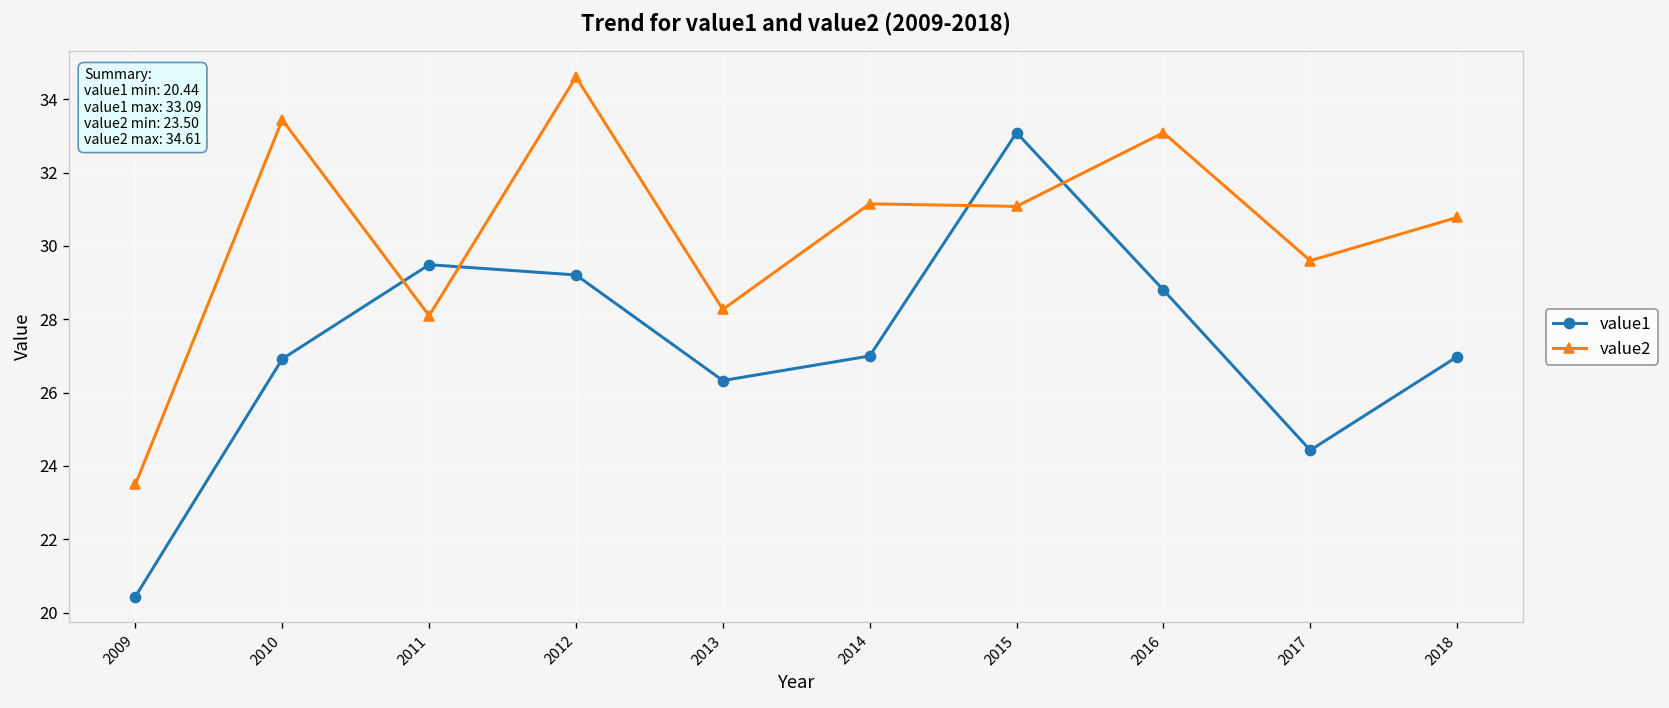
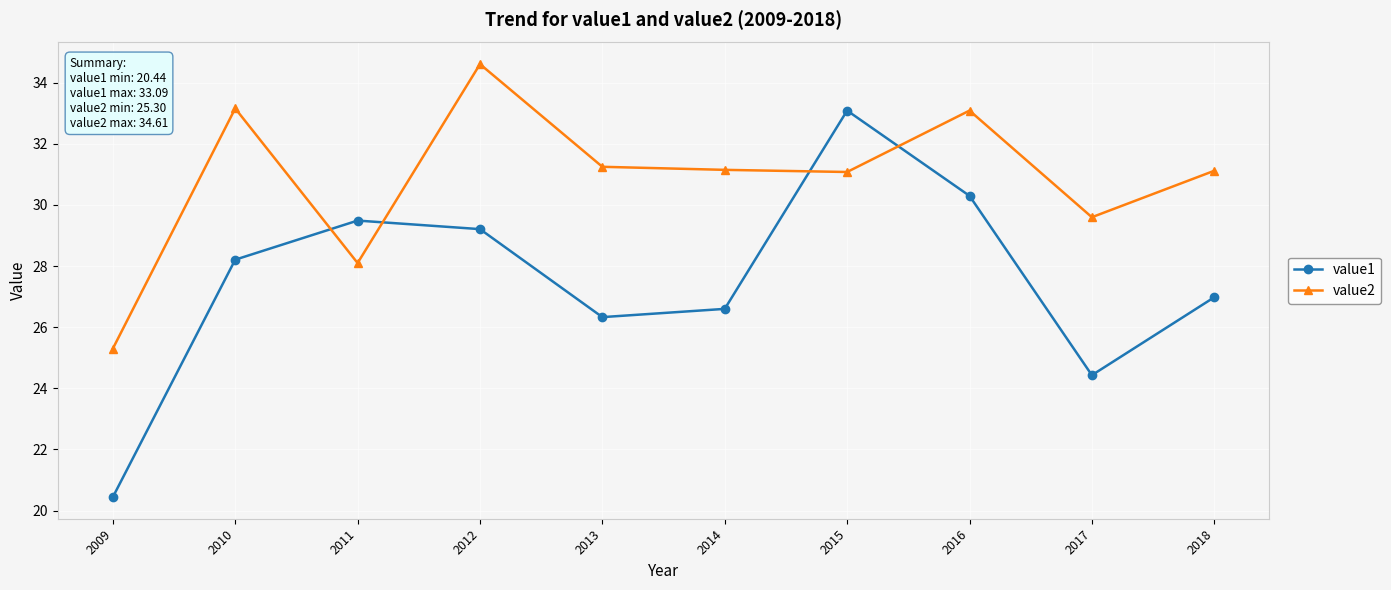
  {
    "value1": {
      "2009": 20.4,
-     "2010": 26.9,
+     "2010": 28.2,
      "2011": 29.5,
      "2012": 29.2,
      "2013": 26.3,
-     "2014": 27.0,
+     "2014": 26.6,
      "2015": 33.1,
-     "2016": 28.8,
+     "2016": 30.3,
      "2017": 24.4,
      "2018": 27.0
    },
    "value2": {
-     "2009": 23.50,
-     "2010": 33.4,
-     "2013": 28.3,
-     "2018": 30.8
+     "2009": 25.30,
+     "2010": 33.2,
+     "2013": 31.3,
+     "2018": 31.1
    }
  }
